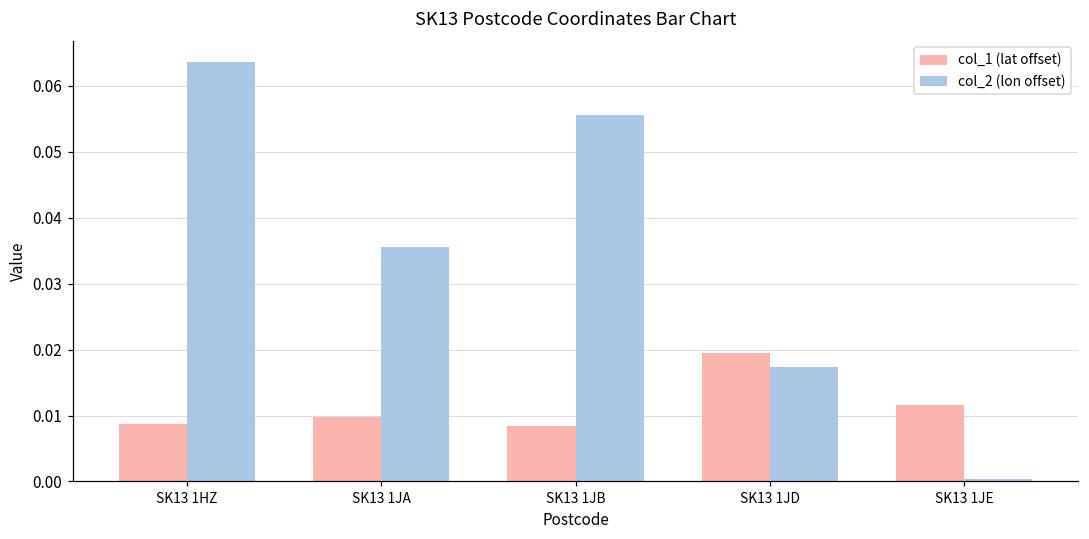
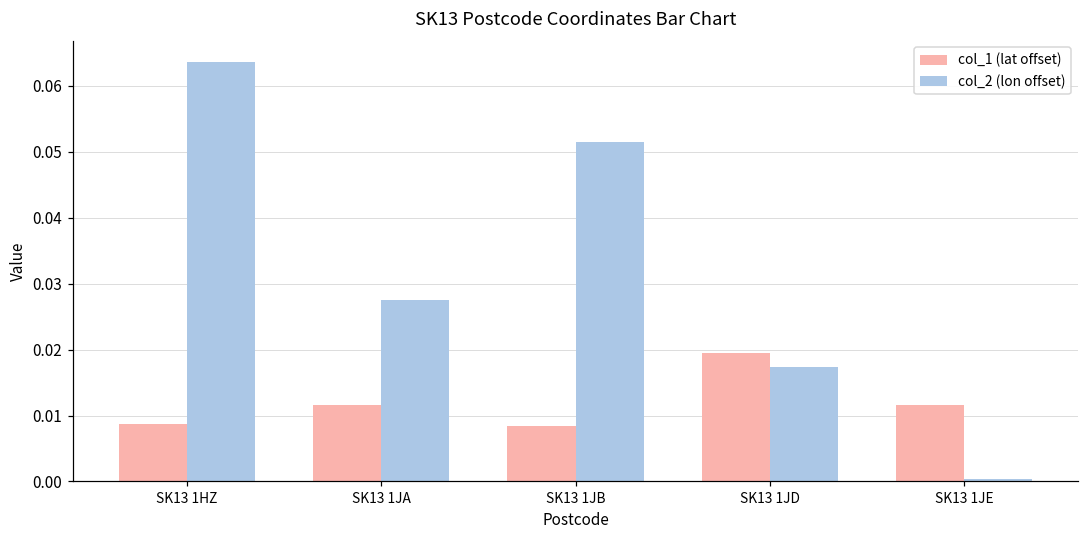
  {
    "col_1 (lat offset)": {
      "SK13 1HZ": 0.009,
-     "SK13 1JA": 0.010,
+     "SK13 1JA": 0.012,
      "SK13 1JB": 0.008,
      "SK13 1JD": 0.019,
      "SK13 1JE": 0.012
    },
    "col_2 (lon offset)": {
      "SK13 1HZ": 0.064,
-     "SK13 1JA": 0.036,
-     "SK13 1JB": 0.056,
+     "SK13 1JA": 0.027,
+     "SK13 1JB": 0.052,
      "SK13 1JD": 0.017
    }
  }
